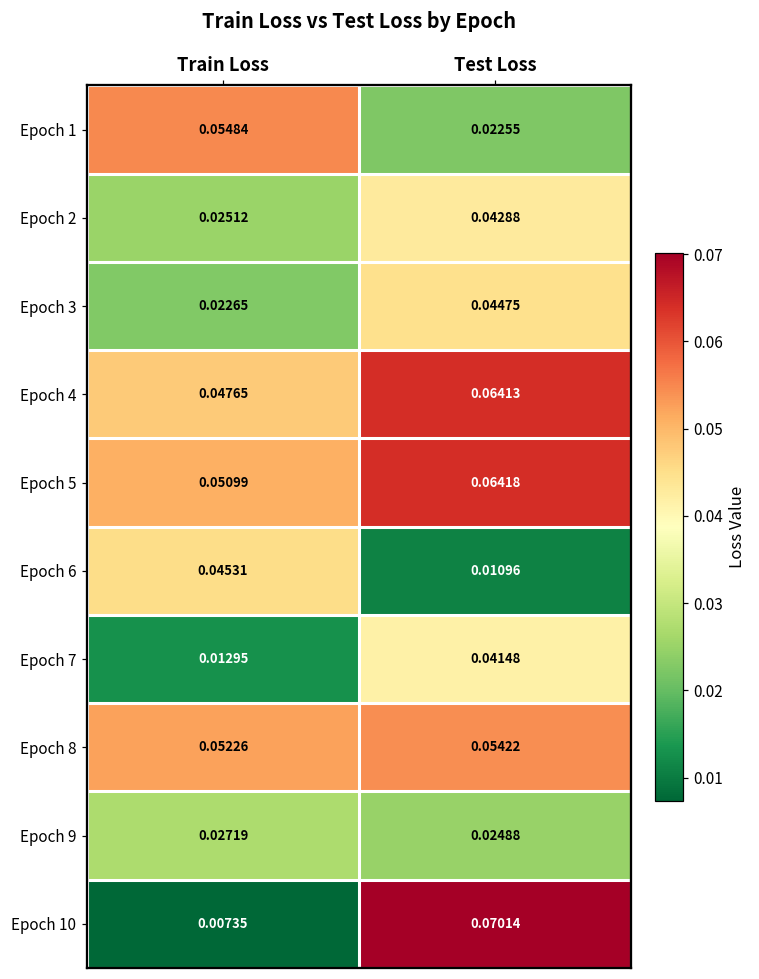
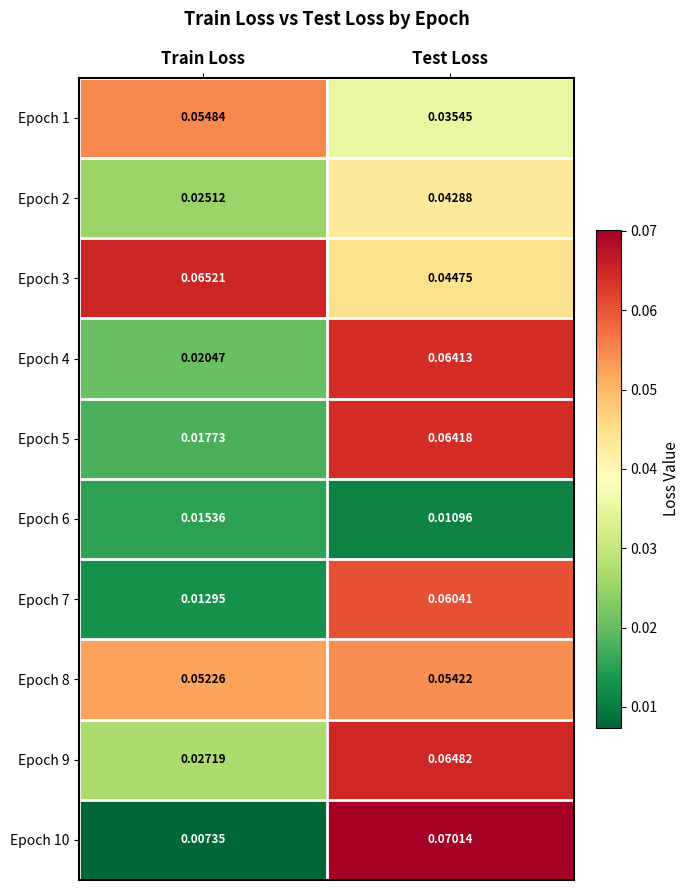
  {
    "Epoch 1": {
      "Train Loss": 0.05484,
-     "Test Loss": 0.02255
+     "Test Loss": 0.03545
    },
    "Epoch 2": {
      "Train Loss": 0.02512,
      "Test Loss": 0.04288
    },
    "Epoch 3": {
-     "Train Loss": 0.02265,
+     "Train Loss": 0.06521,
      "Test Loss": 0.04475
    },
    "Epoch 4": {
-     "Train Loss": 0.04765,
+     "Train Loss": 0.02047,
      "Test Loss": 0.06413
    },
    "Epoch 5": {
-     "Train Loss": 0.05099,
+     "Train Loss": 0.01773,
      "Test Loss": 0.06418
    },
    "Epoch 6": {
-     "Train Loss": 0.04531,
+     "Train Loss": 0.01536,
      "Test Loss": 0.01096
    },
    "Epoch 7": {
      "Train Loss": 0.01295,
-     "Test Loss": 0.04148
+     "Test Loss": 0.06041
    },
    "Epoch 8": {
      "Train Loss": 0.05226,
      "Test Loss": 0.05422
    },
    "Epoch 9": {
      "Train Loss": 0.02719,
-     "Test Loss": 0.02488
+     "Test Loss": 0.06482
    },
    "Epoch 10": {
      "Train Loss": 0.00735,
      "Test Loss": 0.07014
    }
  }
